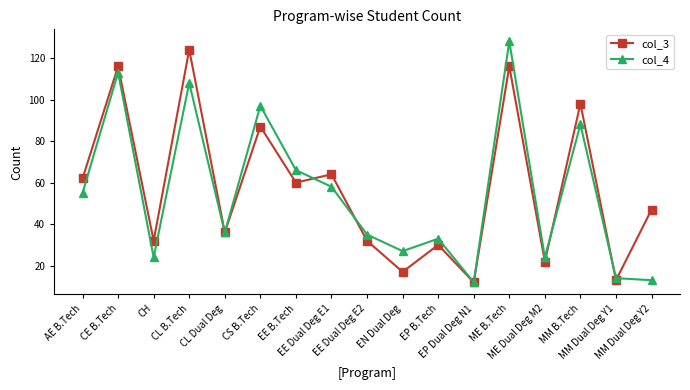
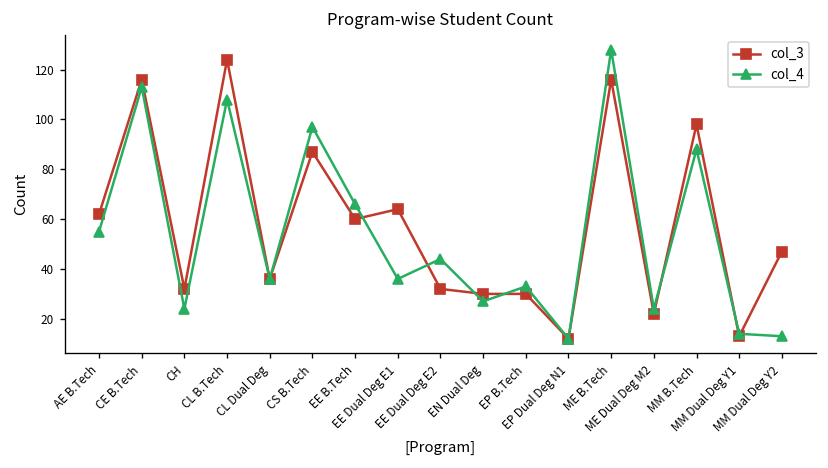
  {
    "col_3": {
      "AE B.Tech": 62,
      "CE B.Tech": 116,
      "CH": 32,
      "CL B.Tech": 124,
      "CS B.Tech": 87,
      "EE B.Tech": 60,
      "EE Dual Deg E1": 64,
      "EE Dual Deg E2": 32,
-     "EN Dual Deg": 17,
+     "EN Dual Deg": 30,
      "EP B.Tech": 30,
      "ME B.Tech": 116,
      "ME Dual Deg M2": 22,
      "MM B.Tech": 98,
      "MM Dual Deg Y2": 47
    },
    "col_4": {
      "AE B.Tech": 55,
      "CE B.Tech": 113,
      "CH": 24,
      "CL B.Tech": 108,
      "CS B.Tech": 97,
      "EE B.Tech": 66,
-     "EE Dual Deg E1": 58,
-     "EE Dual Deg E2": 35,
+     "EE Dual Deg E1": 36,
+     "EE Dual Deg E2": 44,
      "EN Dual Deg": 27,
      "EP B.Tech": 33,
      "ME B.Tech": 128,
      "ME Dual Deg M2": 24,
      "MM B.Tech": 88,
      "MM Dual Deg Y2": 13
    }
  }
